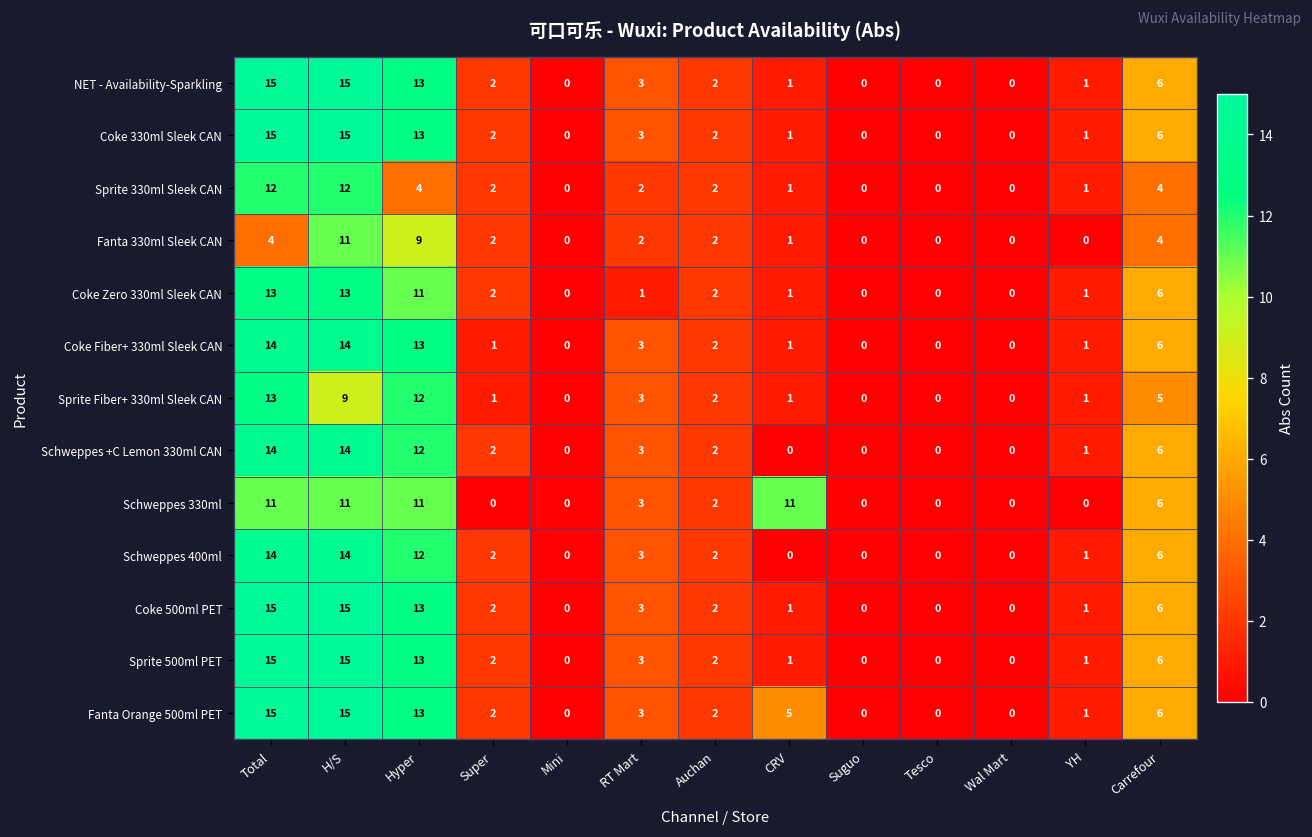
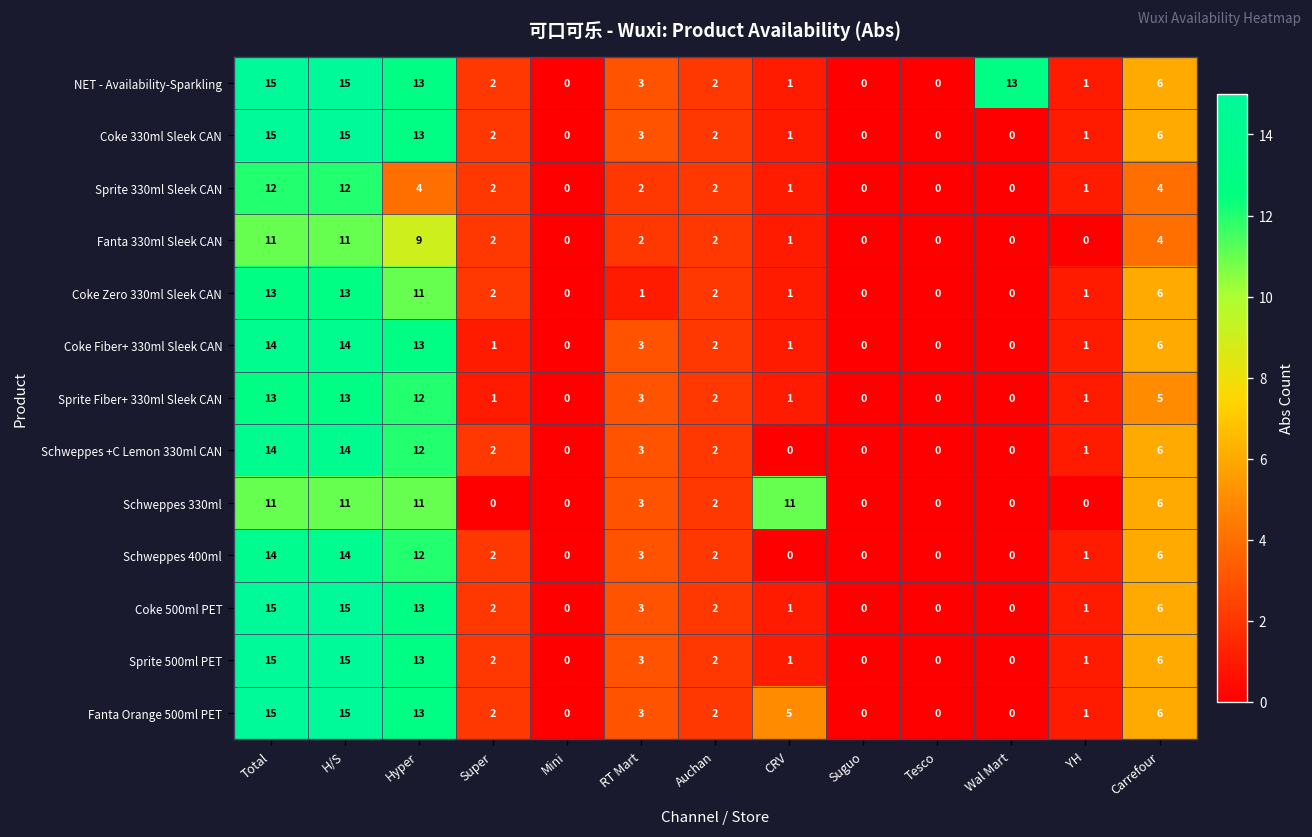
  {
    "NET - Availability-Sparkling": {
      "Total": 15,
      "H/S": 15,
      "Hyper": 13,
      "Super": 2,
      "Mini": 0,
      "RT Mart": 3,
      "Auchan": 2,
      "CRV": 1,
      "Suguo": 0,
      "Tesco": 0,
-     "Wal Mart": 0,
+     "Wal Mart": 13,
      "YH": 1,
      "Carrefour": 6
    },
    "Coke 330ml Sleek CAN": {
      "Total": 15,
      "H/S": 15,
      "Hyper": 13,
      "Super": 2,
      "Mini": 0,
      "RT Mart": 3,
      "Auchan": 2,
      "CRV": 1,
      "Suguo": 0,
      "Tesco": 0,
      "Wal Mart": 0,
      "YH": 1,
      "Carrefour": 6
    },
    "Sprite 330ml Sleek CAN": {
      "Total": 12,
      "H/S": 12,
      "Hyper": 4,
      "Super": 2,
      "Mini": 0,
      "RT Mart": 2,
      "Auchan": 2,
      "CRV": 1,
      "Suguo": 0,
      "Tesco": 0,
      "Wal Mart": 0,
      "YH": 1,
      "Carrefour": 4
    },
    "Fanta 330ml Sleek CAN": {
-     "Total": 4,
+     "Total": 11,
      "H/S": 11,
      "Hyper": 9,
      "Super": 2,
      "Mini": 0,
      "RT Mart": 2,
      "Auchan": 2,
      "CRV": 1,
      "Suguo": 0,
      "Tesco": 0,
      "Wal Mart": 0,
      "YH": 0,
      "Carrefour": 4
    },
    "Coke Zero 330ml Sleek CAN": {
      "Total": 13,
      "H/S": 13,
      "Hyper": 11,
      "Super": 2,
      "Mini": 0,
      "RT Mart": 1,
      "Auchan": 2,
      "CRV": 1,
      "Suguo": 0,
      "Tesco": 0,
      "Wal Mart": 0,
      "YH": 1,
      "Carrefour": 6
    },
    "Coke Fiber+ 330ml Sleek CAN": {
      "Total": 14,
      "H/S": 14,
      "Hyper": 13,
      "Super": 1,
      "Mini": 0,
      "RT Mart": 3,
      "Auchan": 2,
      "CRV": 1,
      "Suguo": 0,
      "Tesco": 0,
      "Wal Mart": 0,
      "YH": 1,
      "Carrefour": 6
    },
    "Sprite Fiber+ 330ml Sleek CAN": {
      "Total": 13,
-     "H/S": 9,
+     "H/S": 13,
      "Hyper": 12,
      "Super": 1,
      "Mini": 0,
      "RT Mart": 3,
      "Auchan": 2,
      "CRV": 1,
      "Suguo": 0,
      "Tesco": 0,
      "Wal Mart": 0,
      "YH": 1,
      "Carrefour": 5
    },
    "Schweppes +C Lemon 330ml CAN": {
      "Total": 14,
      "H/S": 14,
      "Hyper": 12,
      "Super": 2,
      "Mini": 0,
      "RT Mart": 3,
      "Auchan": 2,
      "CRV": 0,
      "Suguo": 0,
      "Tesco": 0,
      "Wal Mart": 0,
      "YH": 1,
      "Carrefour": 6
    },
    "Schweppes 330ml": {
      "Total": 11,
      "H/S": 11,
      "Hyper": 11,
      "Super": 0,
      "Mini": 0,
      "RT Mart": 3,
      "Auchan": 2,
      "CRV": 11,
      "Suguo": 0,
      "Tesco": 0,
      "Wal Mart": 0,
      "YH": 0,
      "Carrefour": 6
    },
    "Schweppes 400ml": {
      "Total": 14,
      "H/S": 14,
      "Hyper": 12,
      "Super": 2,
      "Mini": 0,
      "RT Mart": 3,
      "Auchan": 2,
      "CRV": 0,
      "Suguo": 0,
      "Tesco": 0,
      "Wal Mart": 0,
      "YH": 1,
      "Carrefour": 6
    },
    "Coke 500ml PET": {
      "Total": 15,
      "H/S": 15,
      "Hyper": 13,
      "Super": 2,
      "Mini": 0,
      "RT Mart": 3,
      "Auchan": 2,
      "CRV": 1,
      "Suguo": 0,
      "Tesco": 0,
      "Wal Mart": 0,
      "YH": 1,
      "Carrefour": 6
    },
    "Sprite 500ml PET": {
      "Total": 15,
      "H/S": 15,
      "Hyper": 13,
      "Super": 2,
      "Mini": 0,
      "RT Mart": 3,
      "Auchan": 2,
      "CRV": 1,
      "Suguo": 0,
      "Tesco": 0,
      "Wal Mart": 0,
      "YH": 1,
      "Carrefour": 6
    },
    "Fanta Orange 500ml PET": {
      "Total": 15,
      "H/S": 15,
      "Hyper": 13,
      "Super": 2,
      "Mini": 0,
      "RT Mart": 3,
      "Auchan": 2,
      "CRV": 5,
      "Suguo": 0,
      "Tesco": 0,
      "Wal Mart": 0,
      "YH": 1,
      "Carrefour": 6
    }
  }
